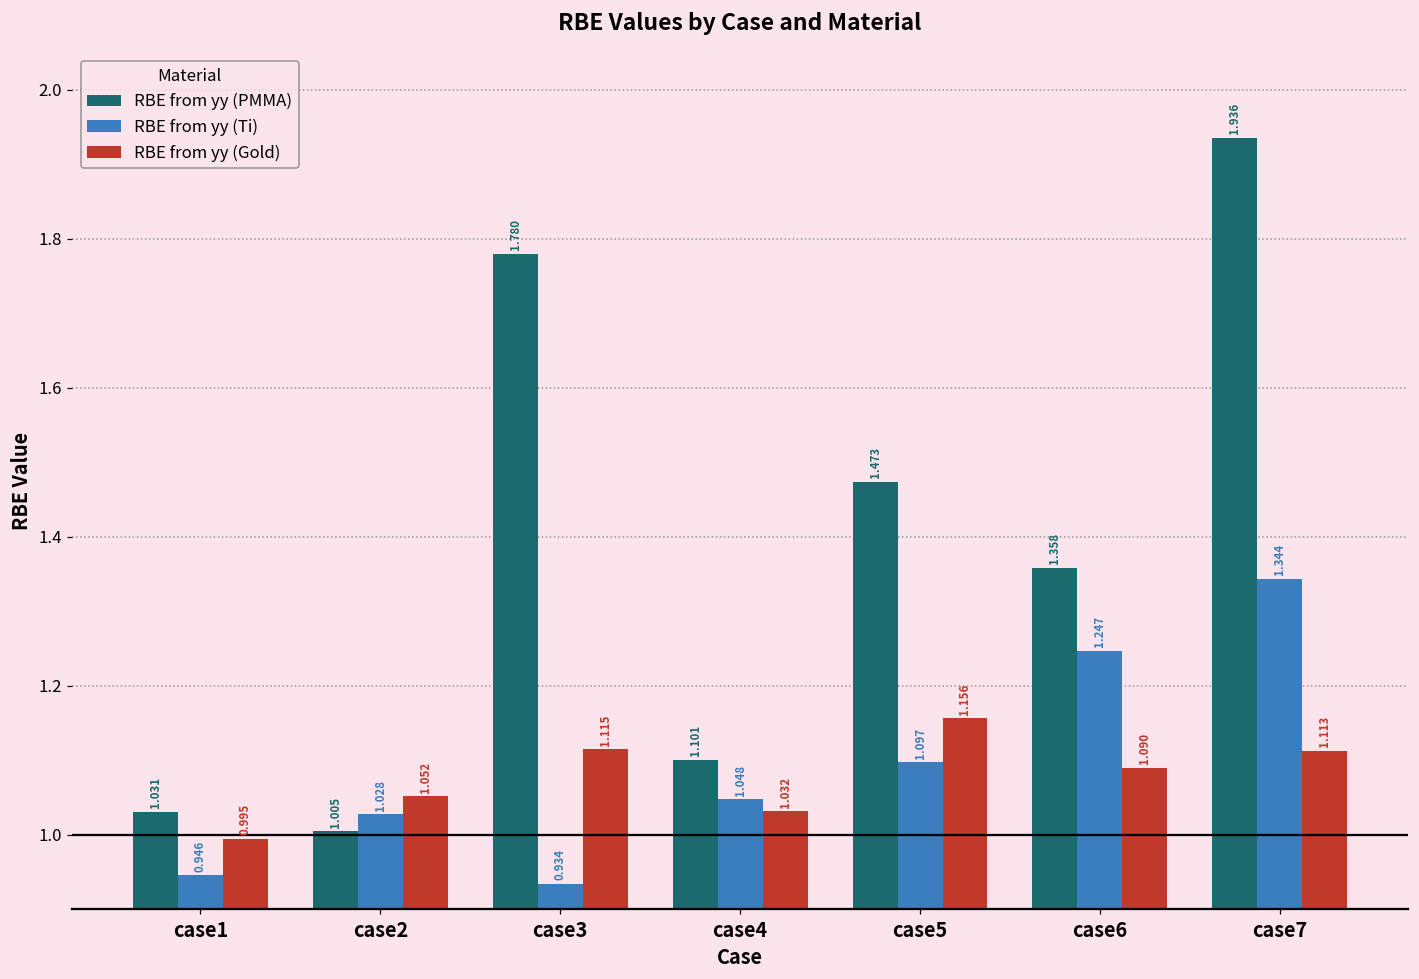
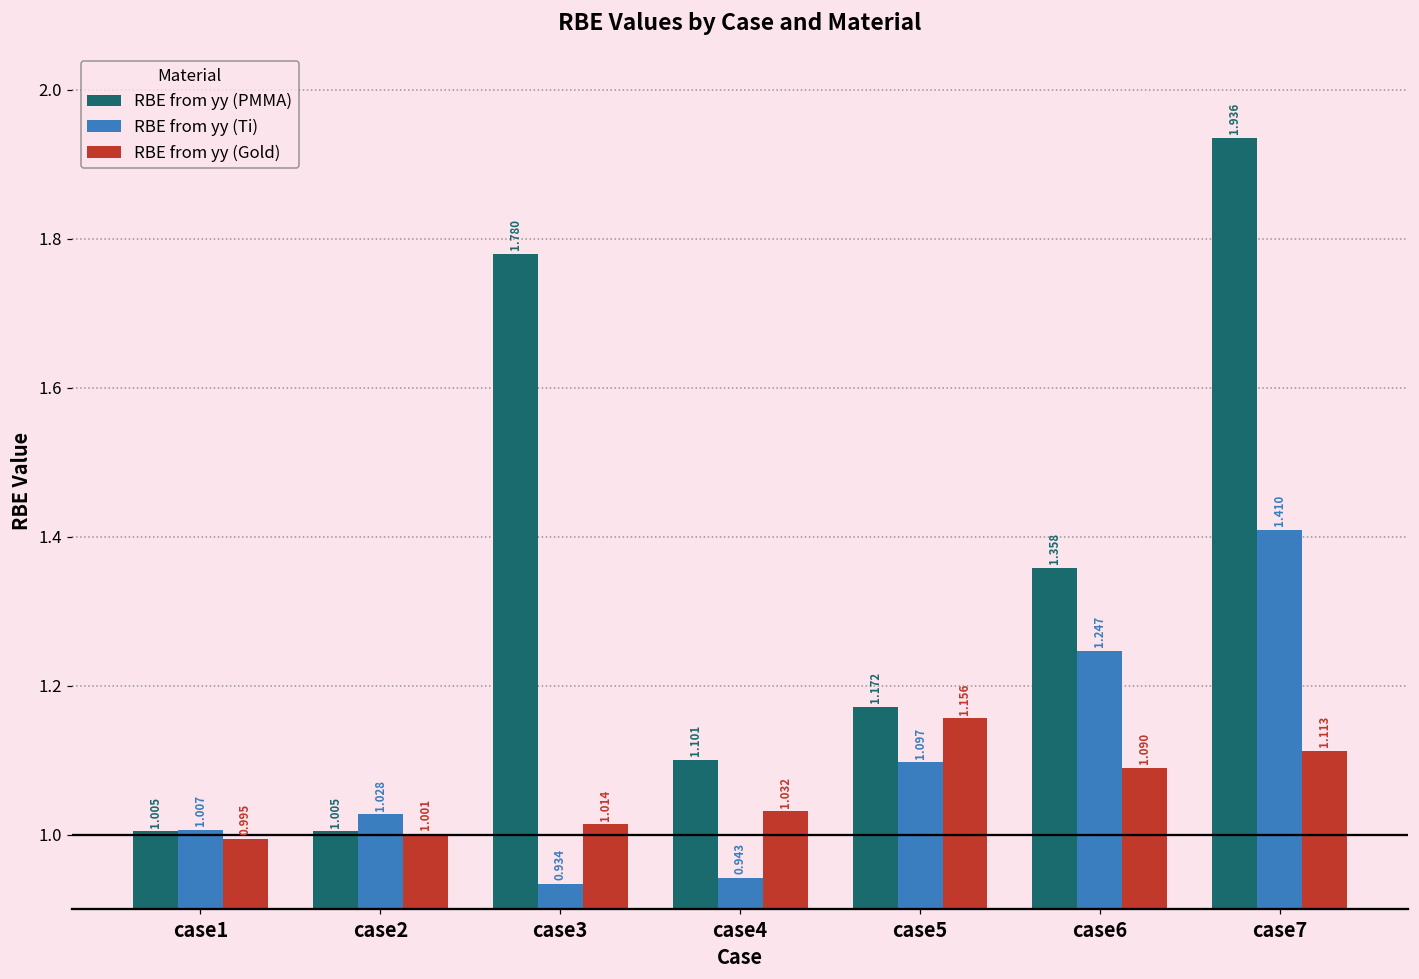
  {
    "RBE from yy (PMMA)": {
-     "case1": 1.031,
+     "case1": 1.005,
      "case2": 1.005,
      "case3": 1.780,
      "case4": 1.101,
-     "case5": 1.473,
+     "case5": 1.172,
      "case6": 1.358,
      "case7": 1.936
    },
    "RBE from yy (Ti)": {
-     "case1": 0.946,
+     "case1": 1.007,
      "case2": 1.028,
      "case3": 0.934,
-     "case4": 1.048,
+     "case4": 0.943,
      "case5": 1.097,
      "case6": 1.247,
-     "case7": 1.344
+     "case7": 1.410
    },
    "RBE from yy (Gold)": {
      "case1": 0.995,
-     "case2": 1.052,
-     "case3": 1.115,
+     "case2": 1.001,
+     "case3": 1.014,
      "case4": 1.032,
      "case5": 1.156,
      "case6": 1.090,
      "case7": 1.113
    }
  }
